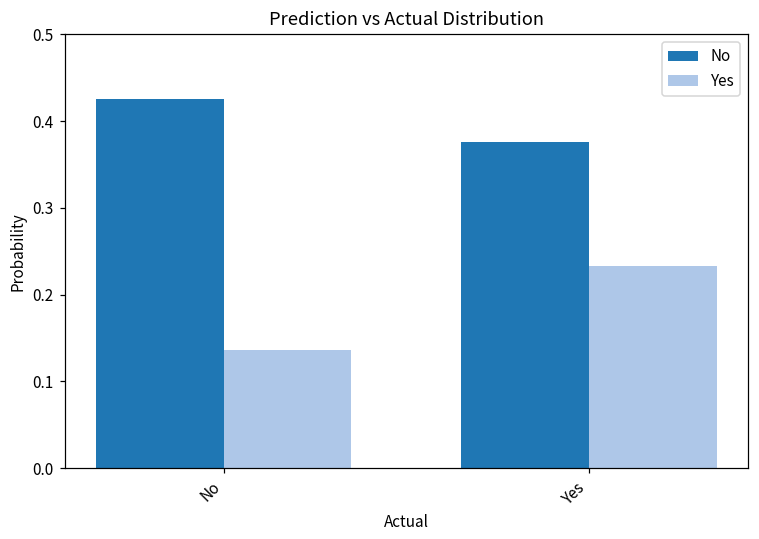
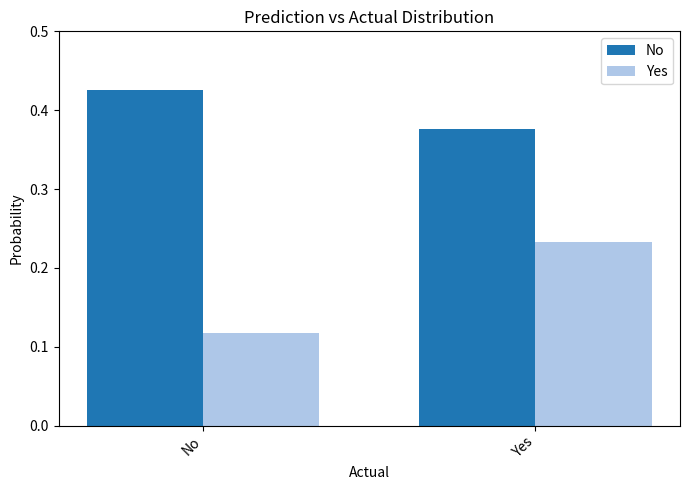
  {
    "No": {
      "No": 0.43,
      "Yes": 0.38
    },
    "Yes": {
-     "No": 0.14,
+     "No": 0.12,
      "Yes": 0.23
    }
  }
